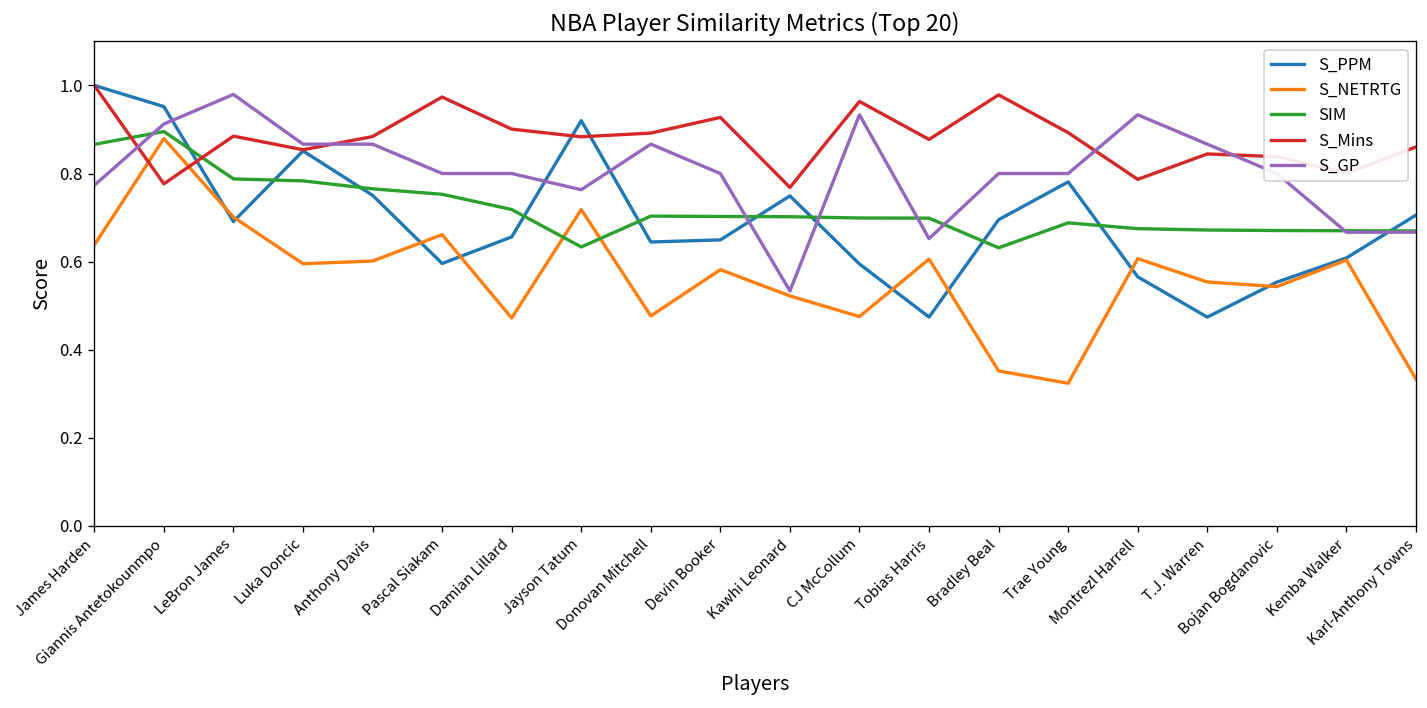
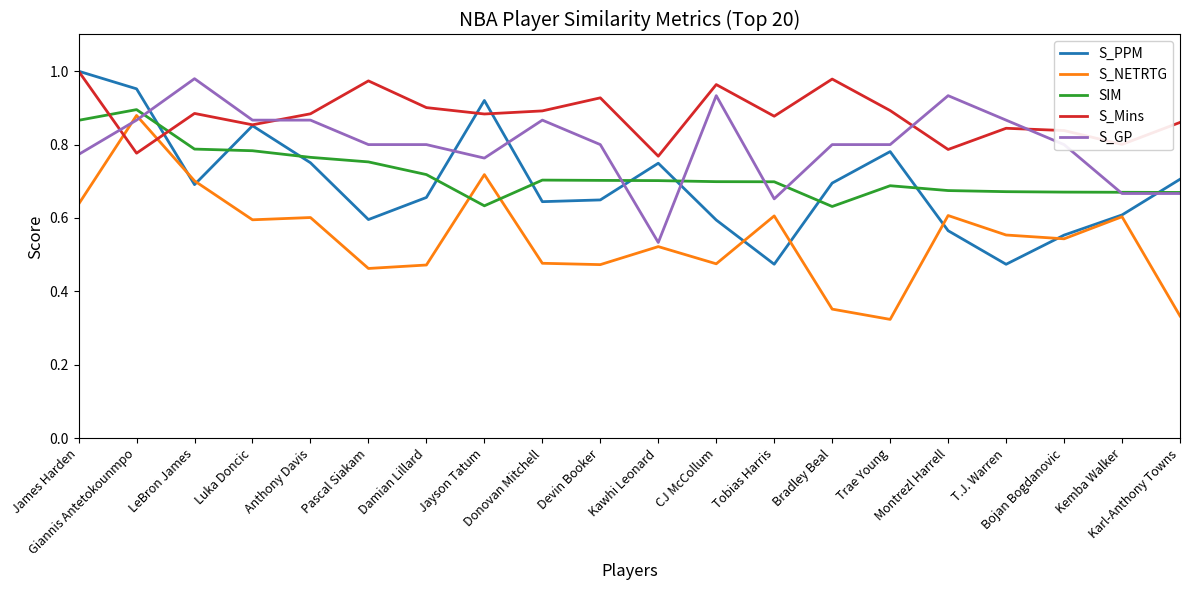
  {
    "S_PPM": {
      "Giannis Antetokounmpo": 0.95,
      "LeBron James": 0.69,
      "Anthony Davis": 0.75,
      "Pascal Siakam": 0.60,
      "Damian Lillard": 0.66,
      "Jayson Tatum": 0.92,
      "Donovan Mitchell": 0.64,
      "Devin Booker": 0.65,
      "Kawhi Leonard": 0.75,
      "CJ McCollum": 0.59,
      "Tobias Harris": 0.47,
      "Bradley Beal": 0.70,
      "Trae Young": 0.78,
      "Montrezl Harrell": 0.57,
      "T.J. Warren": 0.47,
      "Bojan Bogdanovic": 0.55,
      "Karl-Anthony Towns": 0.71
    },
    "S_NETRTG": {
      "James Harden": 0.64,
      "Giannis Antetokounmpo": 0.88,
      "LeBron James": 0.70,
      "Luka Doncic": 0.60,
      "Anthony Davis": 0.60,
-     "Pascal Siakam": 0.66,
+     "Pascal Siakam": 0.46,
      "Damian Lillard": 0.47,
      "Jayson Tatum": 0.72,
      "Donovan Mitchell": 0.48,
-     "Devin Booker": 0.58,
+     "Devin Booker": 0.47,
      "Kawhi Leonard": 0.52,
      "CJ McCollum": 0.48,
      "Tobias Harris": 0.61,
      "Bradley Beal": 0.35,
      "Trae Young": 0.32,
      "Montrezl Harrell": 0.61,
      "T.J. Warren": 0.55,
      "Bojan Bogdanovic": 0.54,
      "Karl-Anthony Towns": 0.33
    },
    "SIM": {
      "James Harden": 0.87,
      "Giannis Antetokounmpo": 0.90,
      "LeBron James": 0.79,
      "Luka Doncic": 0.78,
      "Anthony Davis": 0.77,
      "Pascal Siakam": 0.75,
      "Damian Lillard": 0.72,
      "Jayson Tatum": 0.63,
      "Donovan Mitchell": 0.70,
      "Devin Booker": 0.70,
      "Kawhi Leonard": 0.70,
      "CJ McCollum": 0.70,
      "Tobias Harris": 0.70,
      "Bradley Beal": 0.63,
      "Trae Young": 0.69,
      "Montrezl Harrell": 0.67,
      "T.J. Warren": 0.67,
      "Bojan Bogdanovic": 0.67
    },
    "S_Mins": {
      "Giannis Antetokounmpo": 0.78,
      "LeBron James": 0.88,
      "Anthony Davis": 0.88,
      "Pascal Siakam": 0.97,
      "Damian Lillard": 0.90,
      "Jayson Tatum": 0.88,
      "Donovan Mitchell": 0.89,
      "Devin Booker": 0.93,
      "Kawhi Leonard": 0.77,
      "CJ McCollum": 0.96,
      "Tobias Harris": 0.88,
      "Bradley Beal": 0.98,
      "Trae Young": 0.89,
      "Montrezl Harrell": 0.79,
      "T.J. Warren": 0.84,
      "Karl-Anthony Towns": 0.86
    },
    "S_GP": {
      "James Harden": 0.77,
-     "Giannis Antetokounmpo": 0.91,
+     "Giannis Antetokounmpo": 0.87,
      "LeBron James": 0.98,
      "Luka Doncic": 0.87,
      "Anthony Davis": 0.87,
      "Pascal Siakam": 0.80,
      "Damian Lillard": 0.80,
      "Jayson Tatum": 0.76,
      "Donovan Mitchell": 0.87,
      "Devin Booker": 0.80,
      "Kawhi Leonard": 0.53,
      "CJ McCollum": 0.93,
      "Tobias Harris": 0.65,
      "Bradley Beal": 0.80,
      "Trae Young": 0.80,
      "Montrezl Harrell": 0.93,
      "T.J. Warren": 0.87
    }
  }
